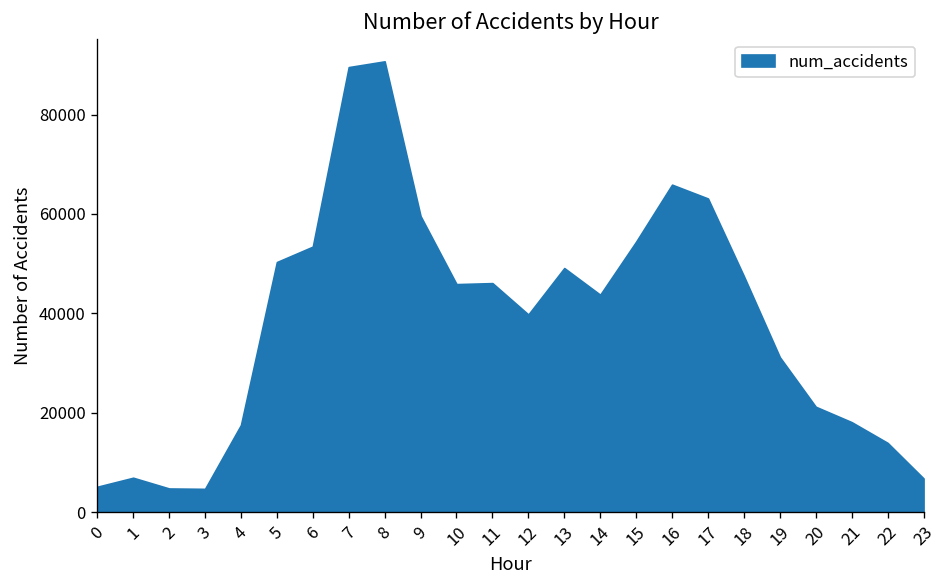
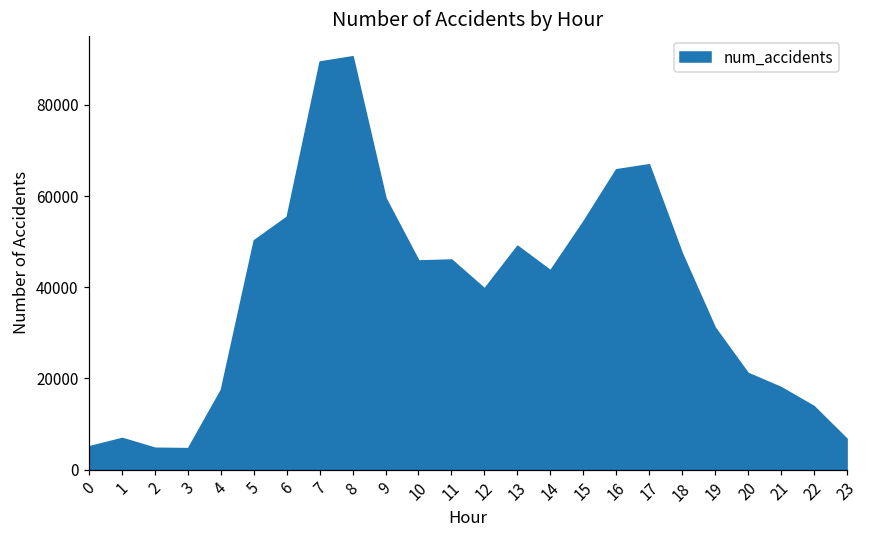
  {
    "0": 5000,
    "1": 7000,
    "2": 5000,
    "3": 5000,
    "4": 18000,
    "5": 50000,
-   "6": 53000,
+   "6": 56000,
    "7": 90000,
    "8": 91000,
    "9": 60000,
    "10": 46000,
    "11": 46000,
    "12": 40000,
    "13": 49000,
    "14": 44000,
    "15": 54000,
    "16": 66000,
-   "17": 63000,
+   "17": 67000,
    "18": 47000,
    "19": 31000,
    "20": 21000,
    "21": 18000,
    "22": 14000,
    "23": 7000
  }
